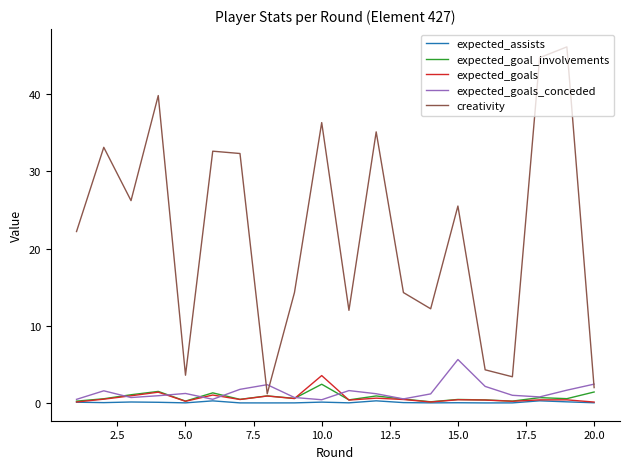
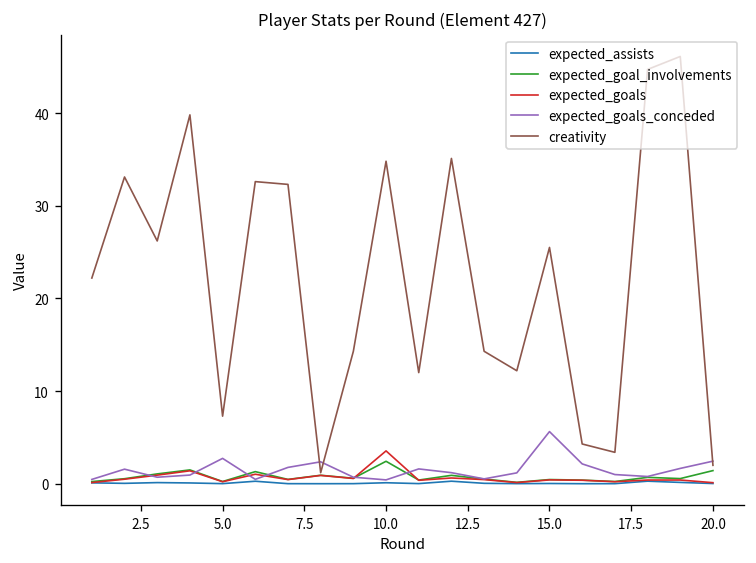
  {
    "expected_assists": {
      "15.0": 0
    },
    "expected_goal_involvements": {
      "10.0": 2,
      "20.0": 1
    },
    "expected_goals": {
      "10.0": 4
    },
    "expected_goals_conceded": {
-     "5.0": 1,
+     "5.0": 3,
      "15.0": 6,
      "20.0": 2
    },
    "creativity": {
-     "5.0": 4,
-     "10.0": 36,
+     "5.0": 7,
+     "10.0": 35,
      "15.0": 26,
      "20.0": 2
    }
  }
